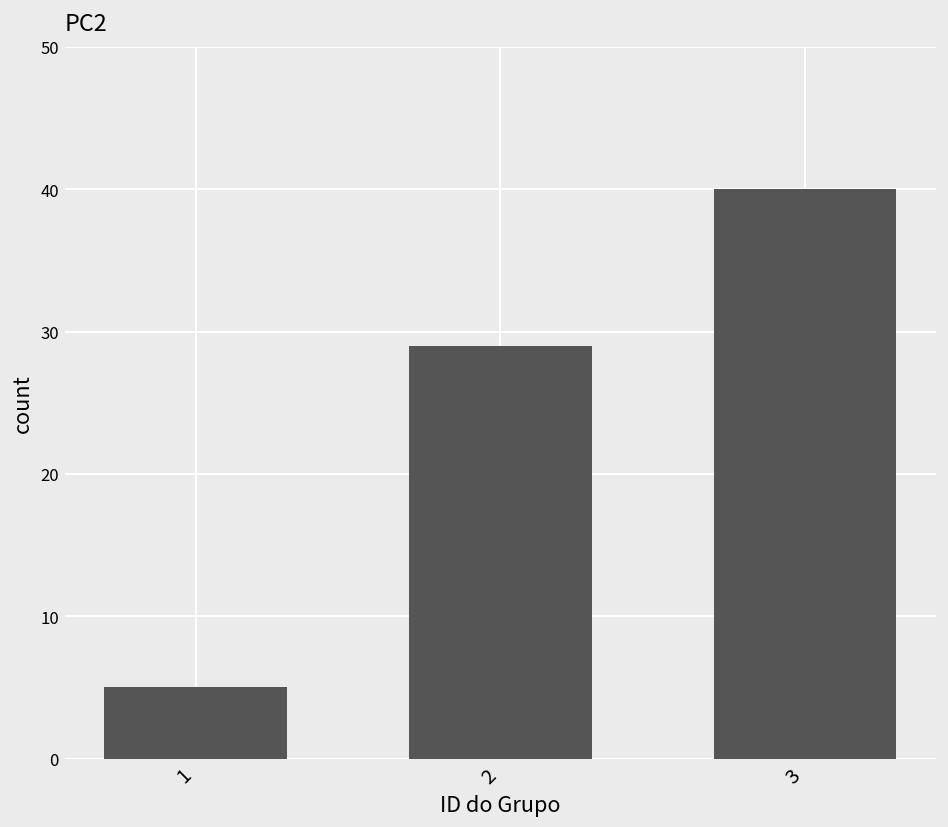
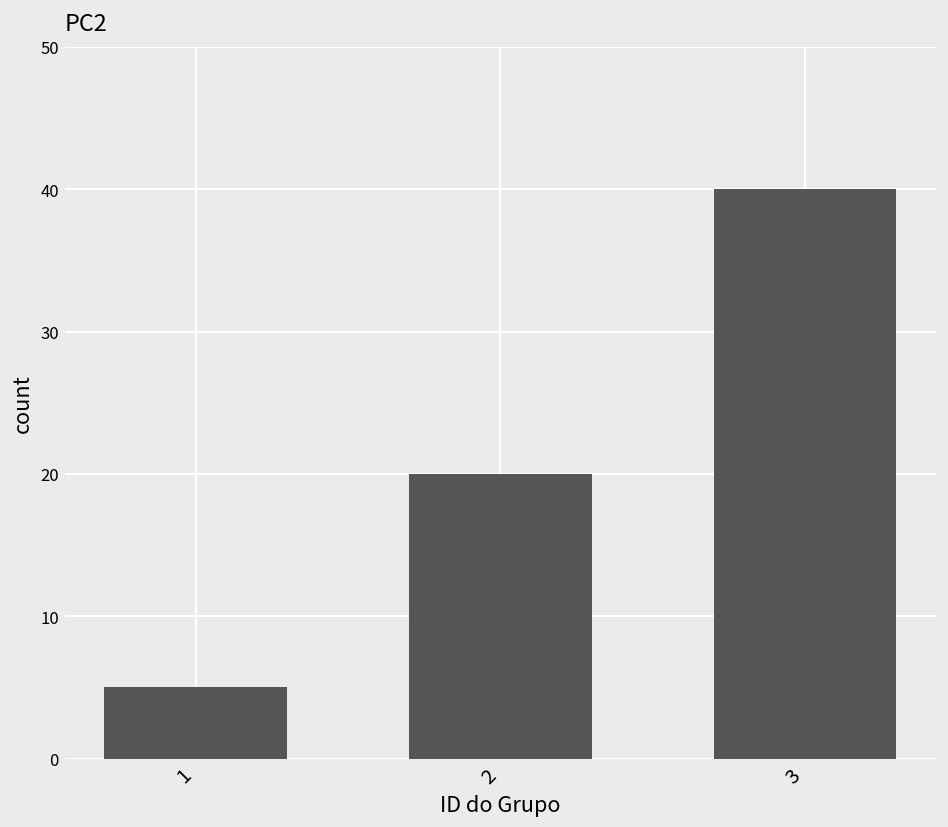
  {
    "1": 5,
-   "2": 29,
+   "2": 20,
    "3": 40
  }
